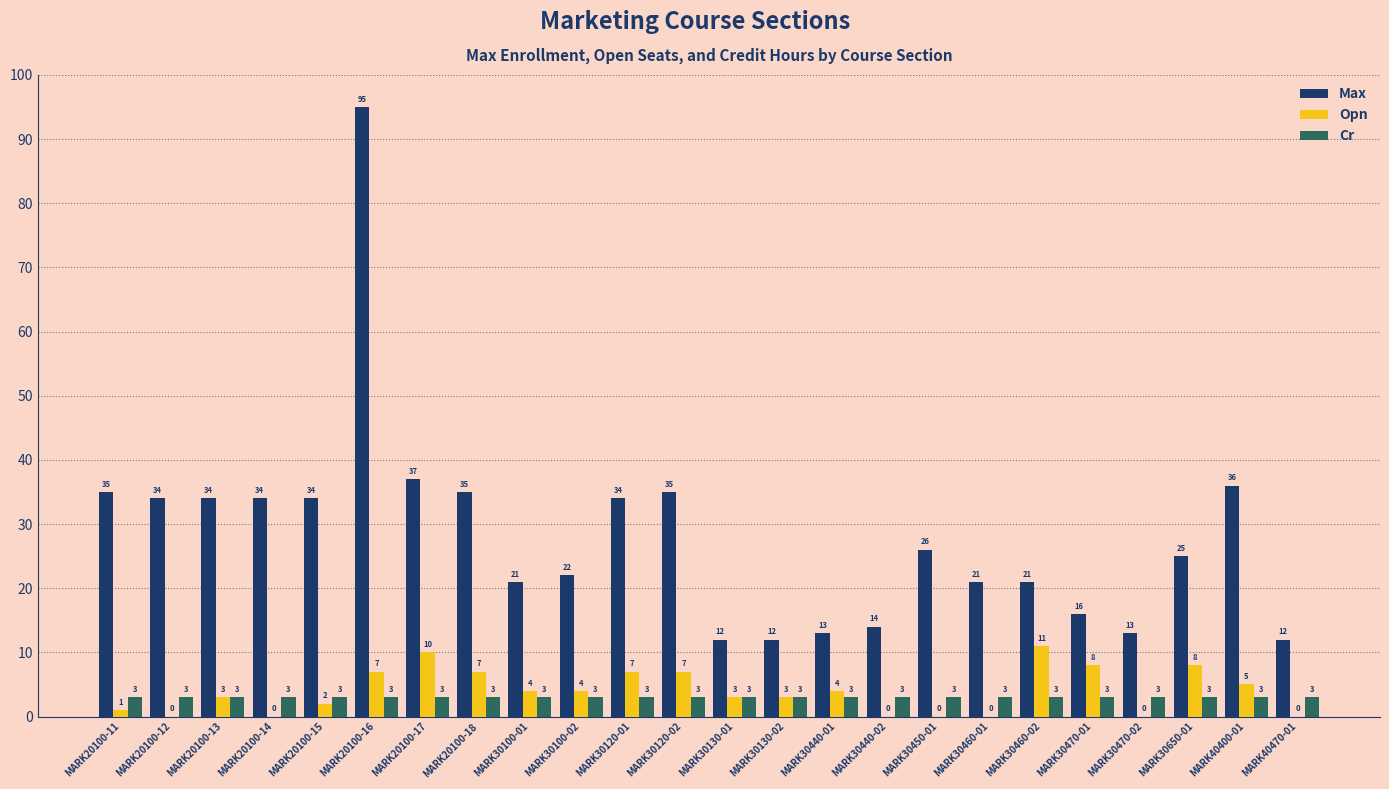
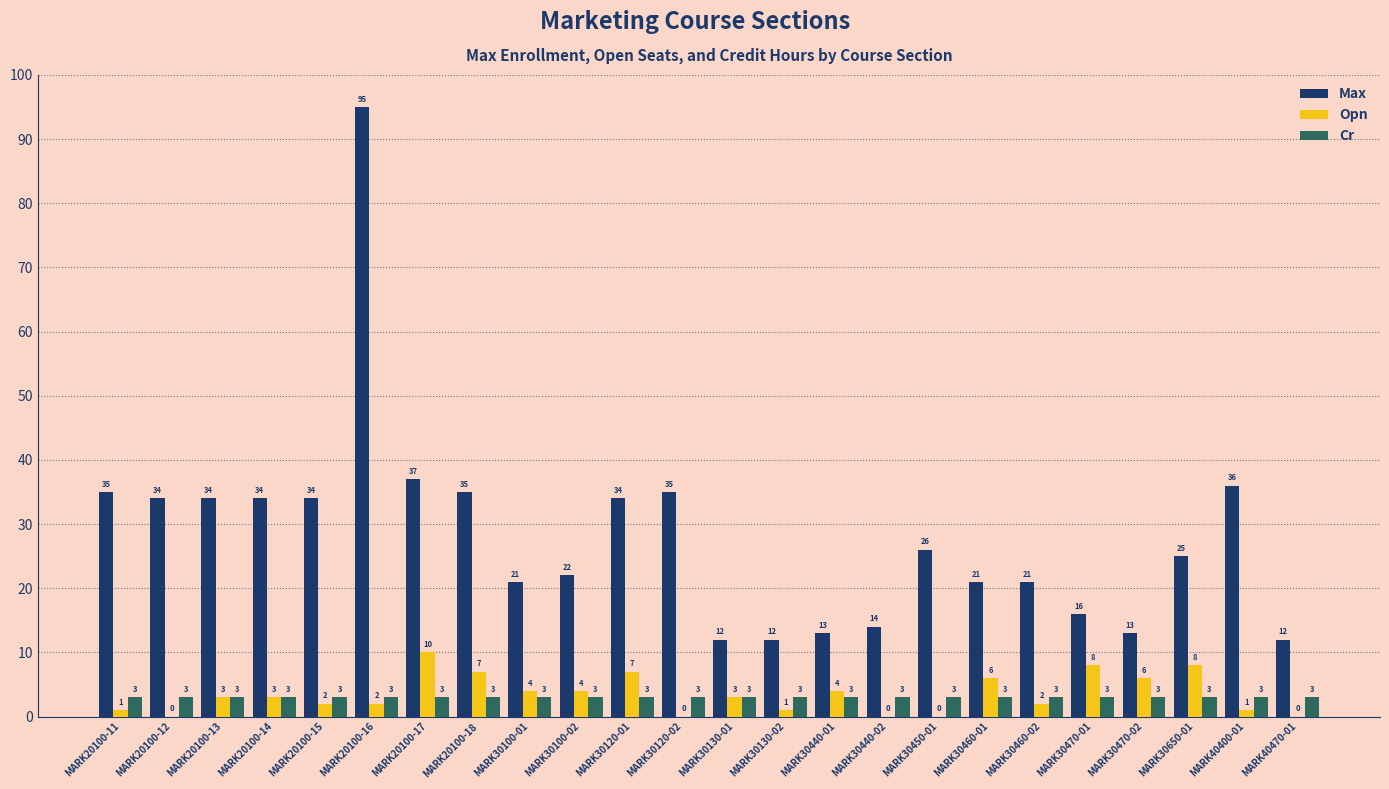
  {
    "Opn": {
      "MARK20100-11": 1,
      "MARK20100-12": 0,
      "MARK20100-13": 3,
-     "MARK20100-14": 0,
+     "MARK20100-14": 3,
      "MARK20100-15": 2,
-     "MARK20100-16": 7,
+     "MARK20100-16": 2,
      "MARK20100-17": 10,
      "MARK20100-18": 7,
      "MARK30100-01": 4,
      "MARK30100-02": 4,
      "MARK30120-01": 7,
-     "MARK30120-02": 7,
+     "MARK30120-02": 0,
      "MARK30130-01": 3,
-     "MARK30130-02": 3,
+     "MARK30130-02": 1,
      "MARK30440-01": 4,
      "MARK30440-02": 0,
      "MARK30450-01": 0,
-     "MARK30460-01": 0,
-     "MARK30460-02": 11,
+     "MARK30460-01": 6,
+     "MARK30460-02": 2,
      "MARK30470-01": 8,
-     "MARK30470-02": 0,
+     "MARK30470-02": 6,
      "MARK30650-01": 8,
-     "MARK40400-01": 5,
+     "MARK40400-01": 1,
      "MARK40470-01": 0
    }
  }
